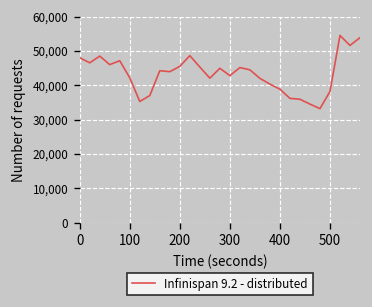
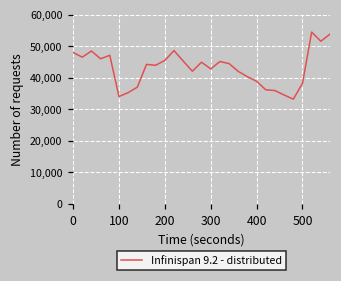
  {
    "0": "48,000",
-   "100": "42,000",
+   "100": "34,000",
    "200": "46,000",
    "300": "43,000",
    "400": "39,000",
    "500": "38,000"
  }
